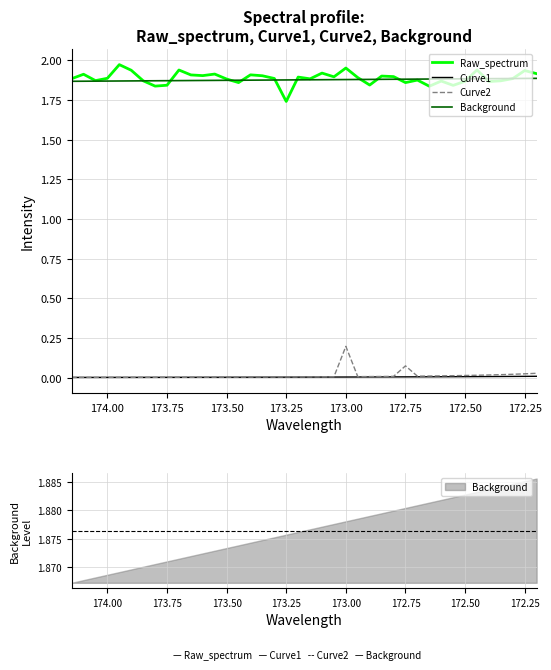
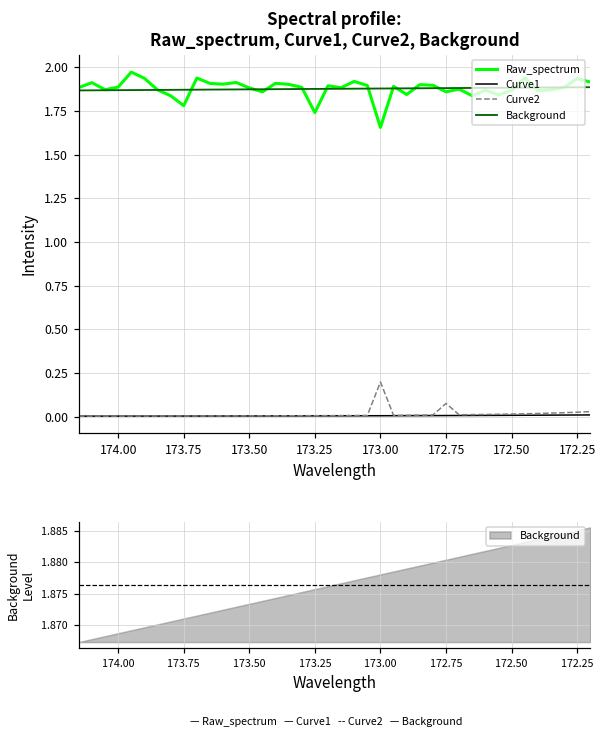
  {
    "Spectral profile: Raw_spectrum, Curve1, Curve2, Background": {
      "Raw_spectrum": {
        "174.00": 1.89,
-       "173.75": 1.84,
+       "173.75": 1.78,
        "173.25": 1.74,
-       "173.00": 1.95,
+       "173.00": 1.66,
        "172.75": 1.86
      },
      "Curve1": {
        "173.00": 0.01,
        "172.75": 0.01
      },
      "Curve2": {
        "173.00": 0.20,
        "172.75": 0.08
      }
    }
  }
